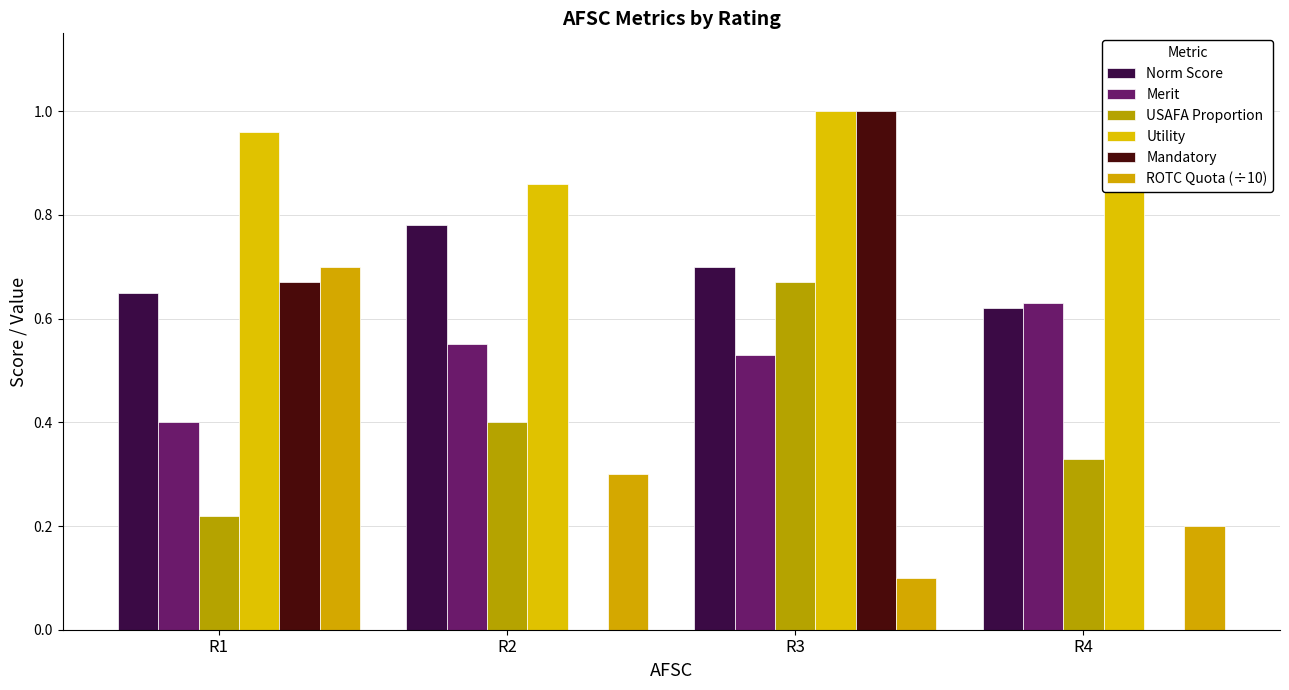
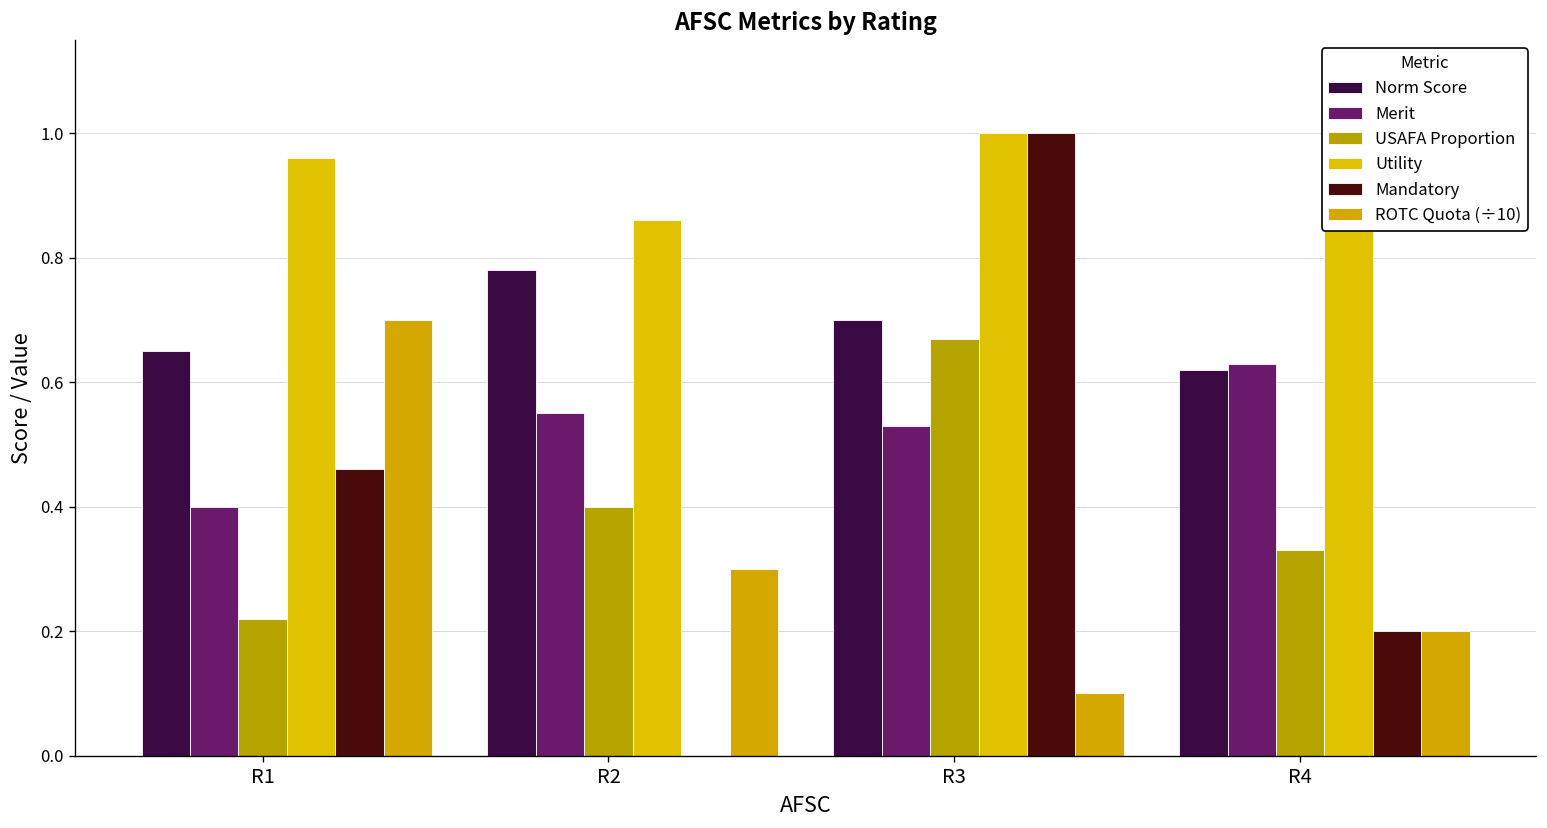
  {
    "Norm Score": {
      "R1": 0.65,
      "R2": 0.78,
      "R3": 0.70,
      "R4": 0.62
    },
    "Merit": {
      "R1": 0.40,
      "R2": 0.55,
      "R3": 0.53,
      "R4": 0.63
    },
    "Mandatory": {
-     "R1": 0.67,
+     "R1": 0.46,
      "R2": 0.00,
      "R3": 1.00,
-     "R4": 0.0
+     "R4": 0.2
    }
  }
